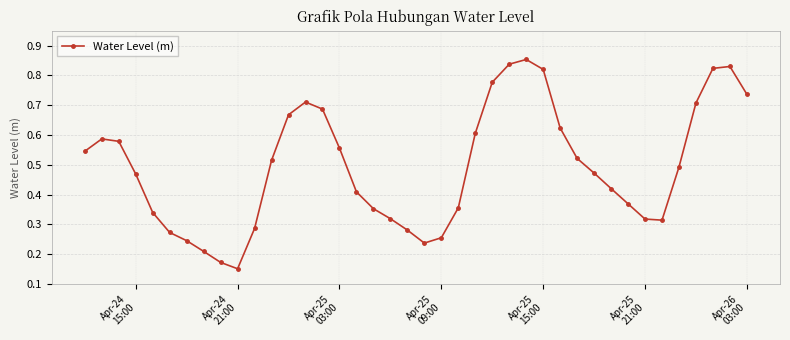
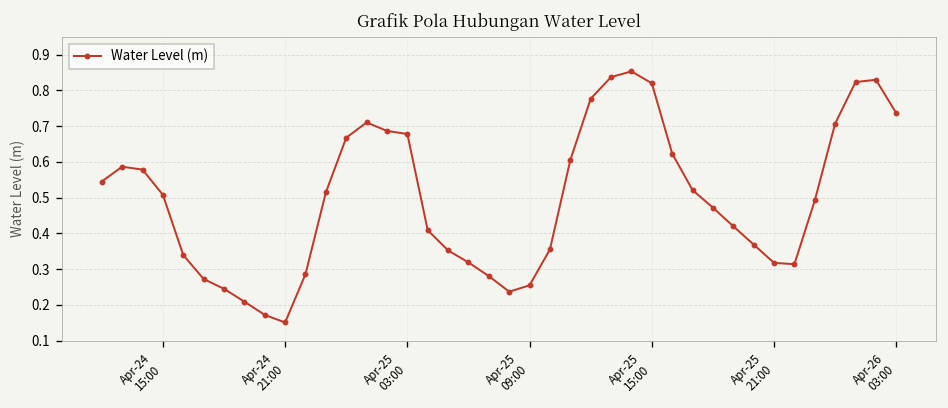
  {
-   "Apr-24 15:00": 0.47,
+   "Apr-24 15:00": 0.51,
    "Apr-24 21:00": 0.15,
-   "Apr-25 03:00": 0.56,
+   "Apr-25 03:00": 0.68,
    "Apr-25 09:00": 0.25,
    "Apr-25 15:00": 0.82,
    "Apr-25 21:00": 0.32,
    "Apr-26 03:00": 0.74
  }
